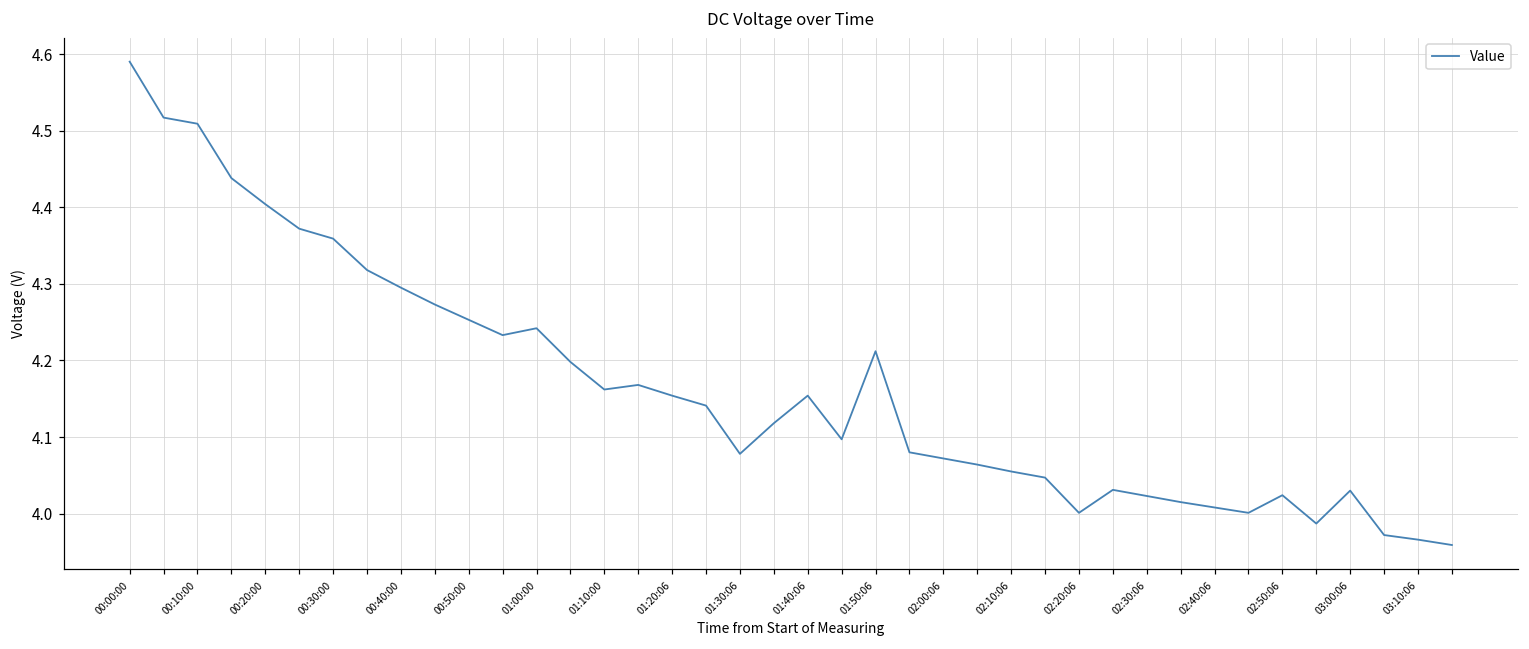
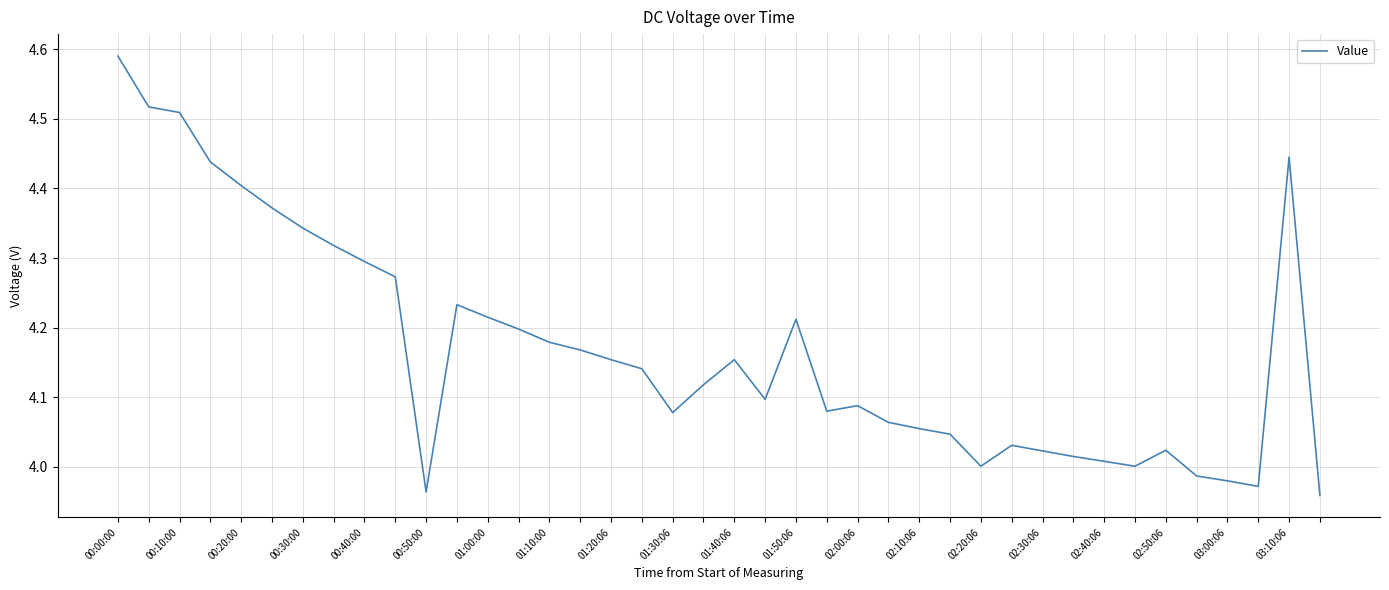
  {
    "00:00:00": 4.59,
    "00:10:00": 4.51,
    "00:20:00": 4.40,
-   "00:30:00": 4.36,
+   "00:30:00": 4.34,
    "00:40:00": 4.30,
-   "00:50:00": 4.25,
-   "01:00:00": 4.24,
-   "01:10:00": 4.16,
+   "00:50:00": 3.96,
+   "01:00:00": 4.22,
+   "01:10:00": 4.18,
    "01:20:06": 4.15,
    "01:30:06": 4.08,
    "01:40:06": 4.15,
    "01:50:06": 4.21,
-   "02:00:06": 4.07,
+   "02:00:06": 4.09,
    "02:10:06": 4.06,
    "02:20:06": 4.00,
    "02:30:06": 4.02,
    "02:40:06": 4.01,
    "02:50:06": 4.02,
-   "03:00:06": 4.03,
-   "03:10:06": 3.97
+   "03:00:06": 3.98,
+   "03:10:06": 4.45
  }
